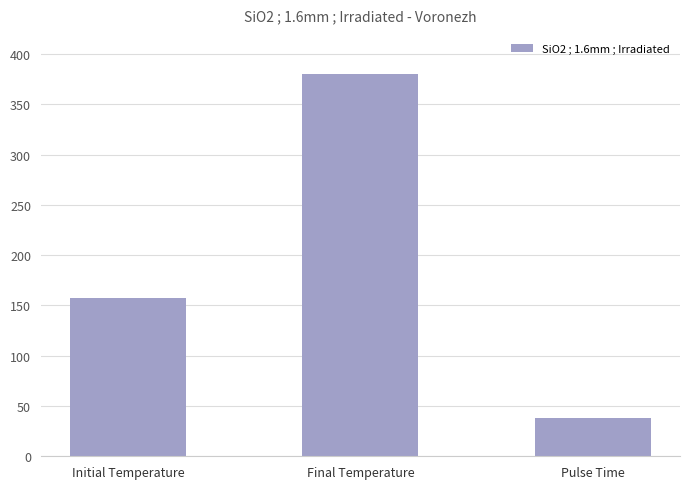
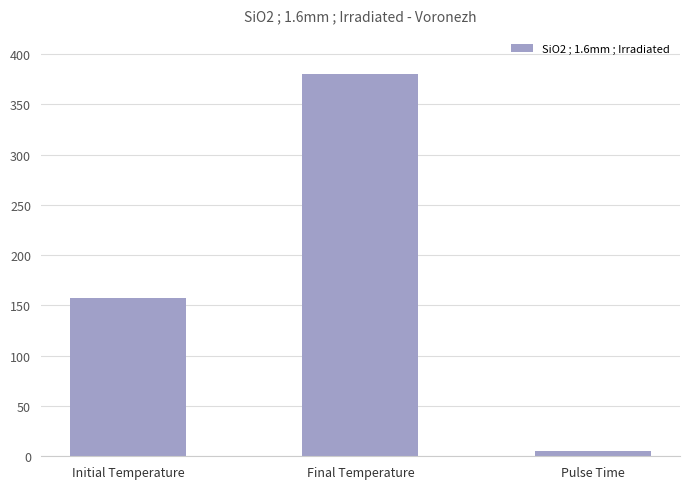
  {
    "Initial Temperature": 157,
    "Final Temperature": 380,
-   "Pulse Time": 38
+   "Pulse Time": 5
  }
